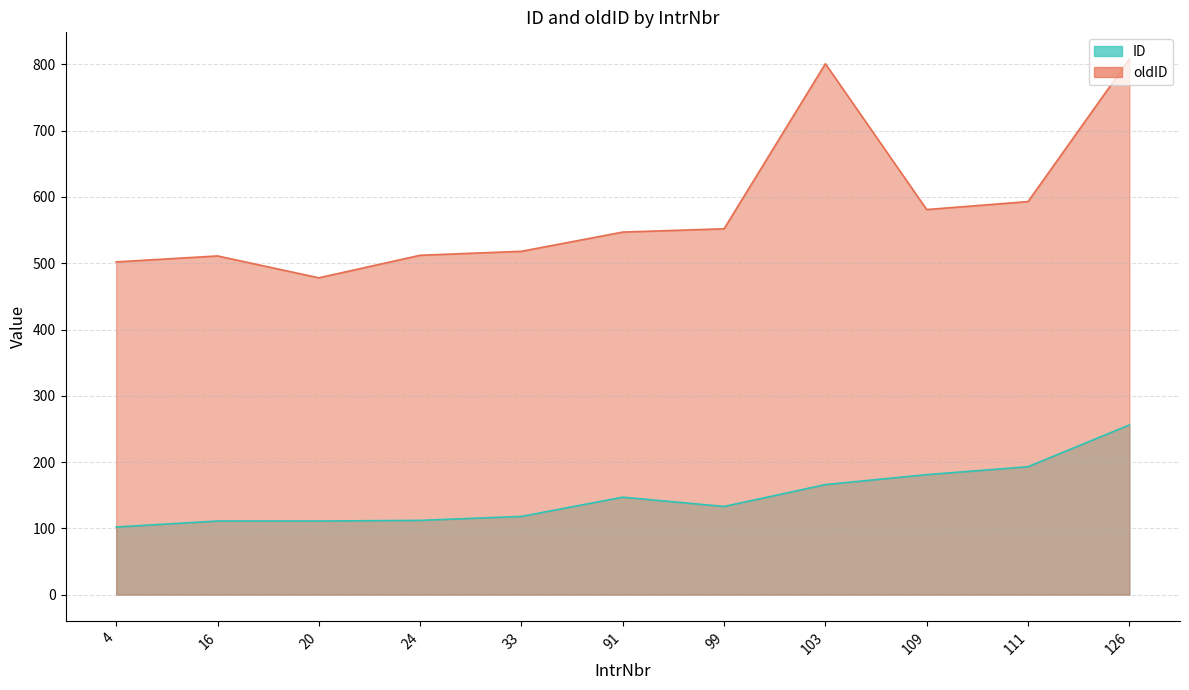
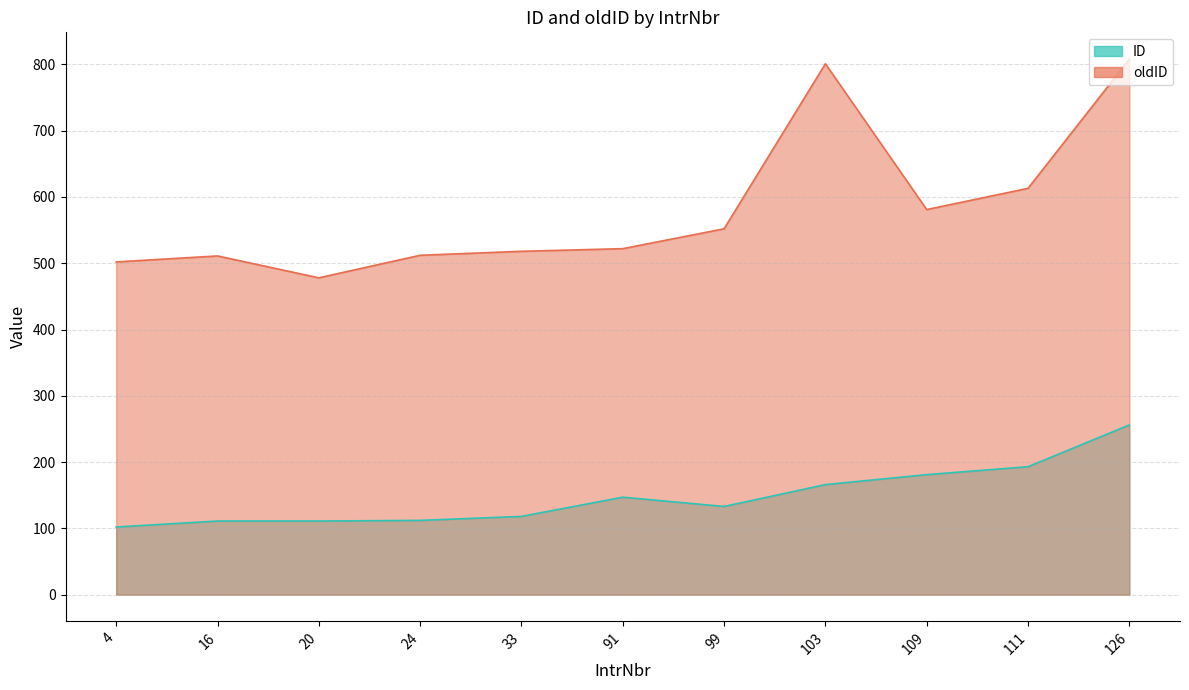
  {
    "ID": {
      "4": 100,
      "16": 110,
      "20": 110,
      "24": 110,
      "33": 120,
      "91": 150,
      "99": 130,
      "103": 170,
      "109": 180,
      "111": 190,
      "126": 260
    },
    "oldID": {
      "4": 500,
      "16": 510,
      "20": 480,
      "24": 510,
      "33": 520,
-     "91": 550,
+     "91": 520,
      "99": 550,
      "103": 800,
      "109": 580,
-     "111": 590
+     "111": 610
    }
  }
